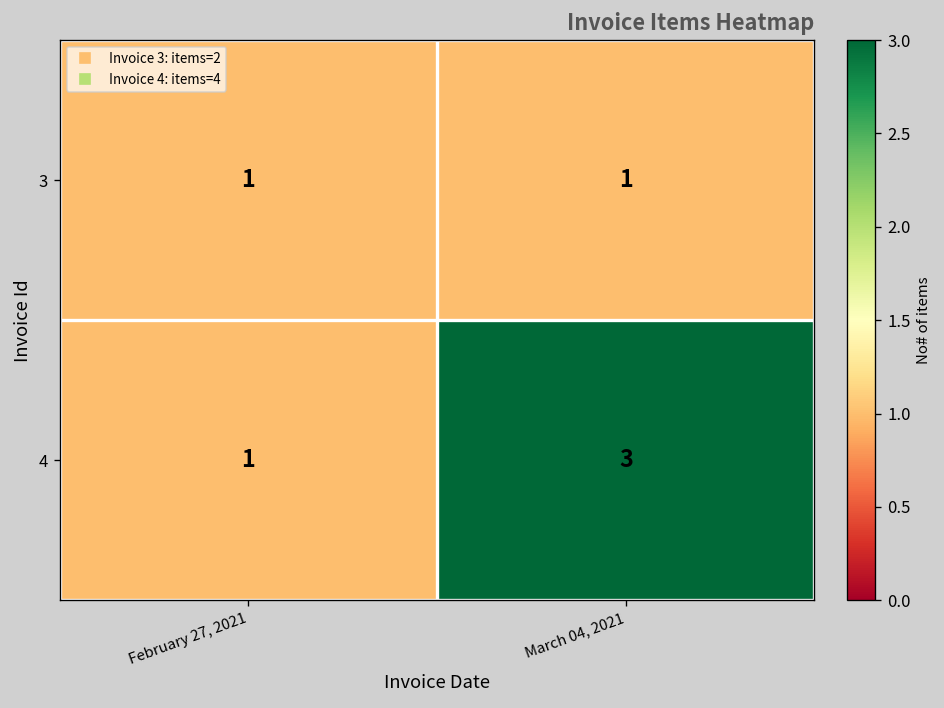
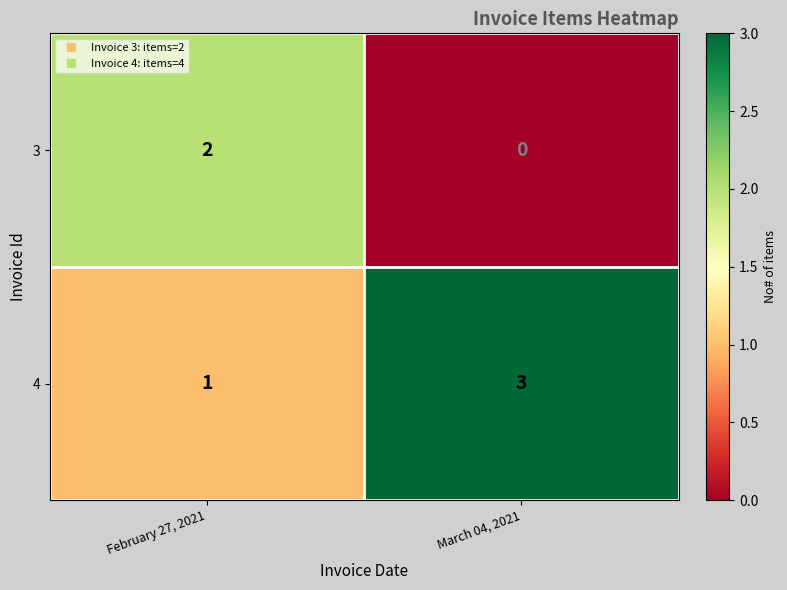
  {
    "3": {
-     "February 27, 2021": 1,
-     "March 04, 2021": 1
+     "February 27, 2021": 2,
+     "March 04, 2021": 0
    },
    "4": {
      "February 27, 2021": 1,
      "March 04, 2021": 3
    }
  }
